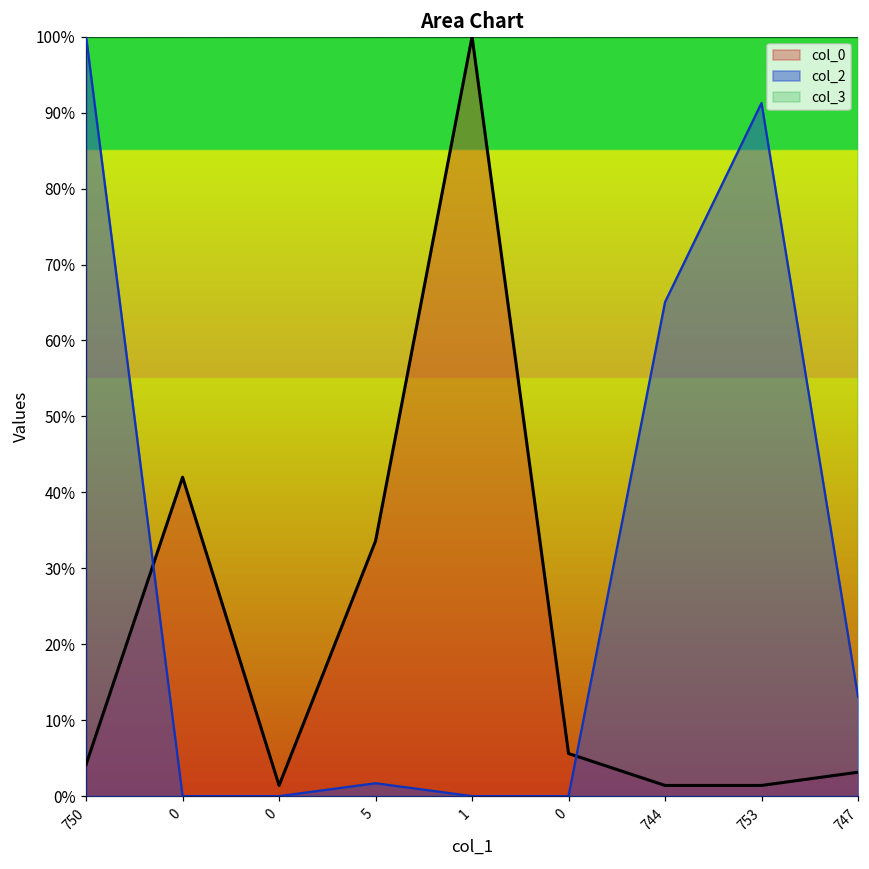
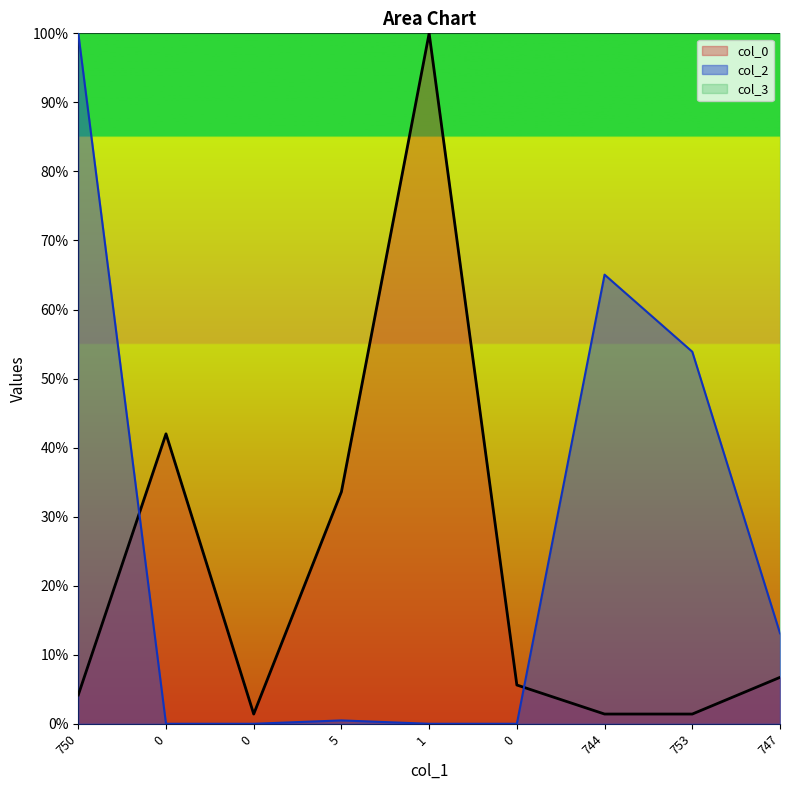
  {
    "col_0": {
      "750": "4%",
      "5": "34%",
      "744": "1%",
      "753": "1%",
-     "747": "3%"
+     "747": "7%"
    },
    "col_2": {
-     "5": "2%",
+     "5": "0%",
      "1": "0%",
      "744": "65%",
-     "753": "91%",
+     "753": "54%",
      "747": "13%"
    },
    "col_3": {
      "5": "100%",
      "744": "100%",
      "753": "100%",
      "747": "100%"
    }
  }
